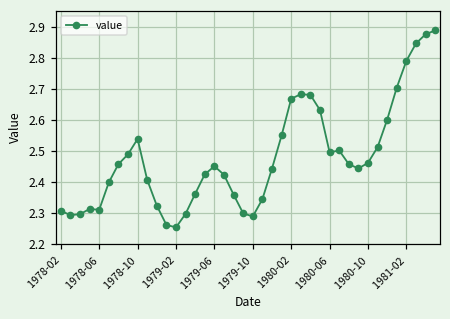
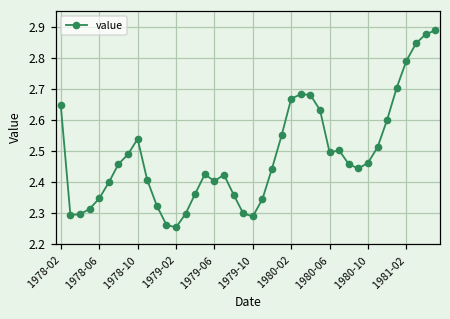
  {
-   "1978-02": 2.31,
-   "1978-06": 2.31,
+   "1978-02": 2.65,
+   "1978-06": 2.35,
    "1978-10": 2.54,
    "1979-02": 2.25,
-   "1979-06": 2.45,
+   "1979-06": 2.40,
    "1979-10": 2.29,
    "1980-02": 2.67,
    "1980-06": 2.50,
    "1980-10": 2.46,
    "1981-02": 2.79
  }
